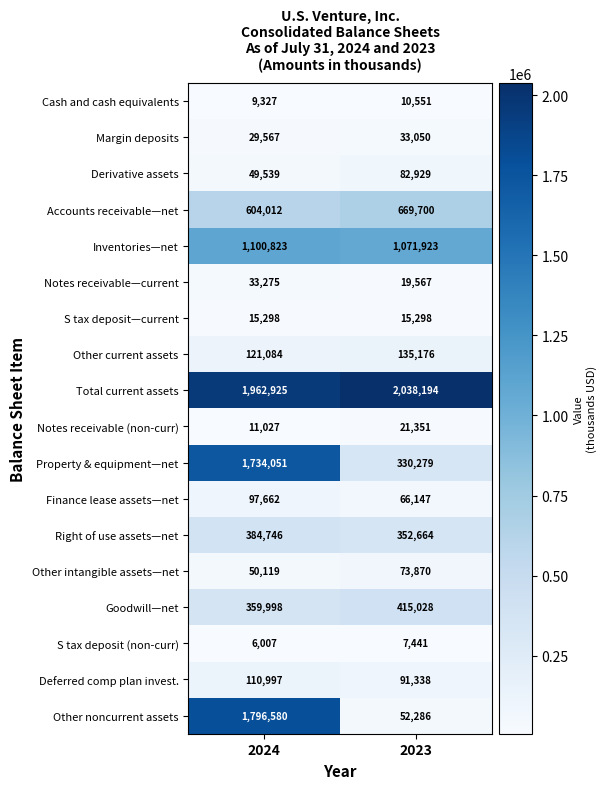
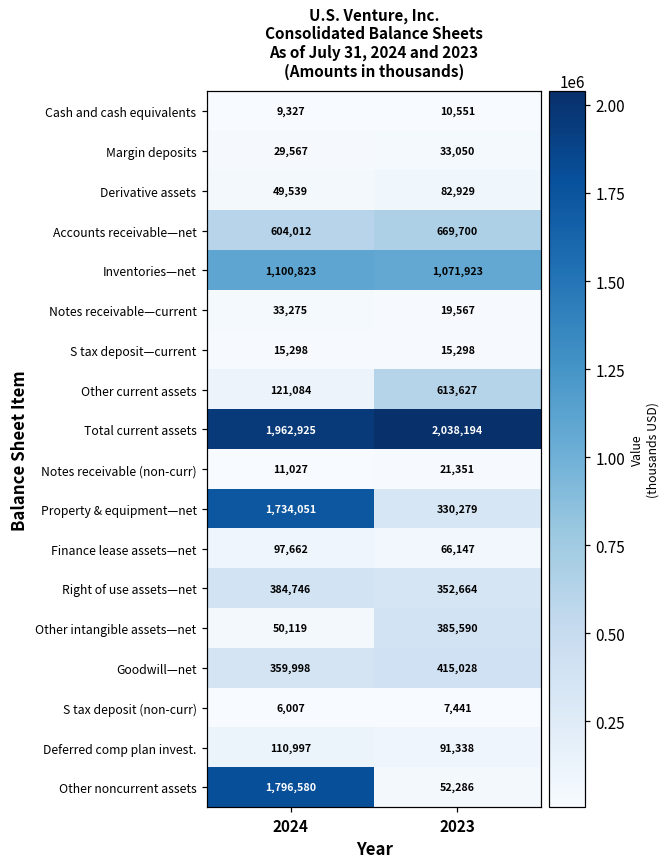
  {
    "Cash and cash equivalents": {
      "2024": "9,327",
      "2023": "10,551"
    },
    "Margin deposits": {
      "2024": "29,567",
      "2023": "33,050"
    },
    "Derivative assets": {
      "2024": "49,539",
      "2023": "82,929"
    },
    "Accounts receivable—net": {
      "2024": "604,012",
      "2023": "669,700"
    },
    "Inventories—net": {
      "2024": "1,100,823",
      "2023": "1,071,923"
    },
    "Notes receivable—current": {
      "2024": "33,275",
      "2023": "19,567"
    },
    "S tax deposit—current": {
      "2024": "15,298",
      "2023": "15,298"
    },
    "Other current assets": {
      "2024": "121,084",
-     "2023": "135,176"
+     "2023": "613,627"
    },
    "Total current assets": {
      "2024": "1,962,925",
      "2023": "2,038,194"
    },
    "Notes receivable (non-curr)": {
      "2024": "11,027",
      "2023": "21,351"
    },
    "Property & equipment—net": {
      "2024": "1,734,051",
      "2023": "330,279"
    },
    "Finance lease assets—net": {
      "2024": "97,662",
      "2023": "66,147"
    },
    "Right of use assets—net": {
      "2024": "384,746",
      "2023": "352,664"
    },
    "Other intangible assets—net": {
      "2024": "50,119",
-     "2023": "73,870"
+     "2023": "385,590"
    },
    "Goodwill—net": {
      "2024": "359,998",
      "2023": "415,028"
    },
    "S tax deposit (non-curr)": {
      "2024": "6,007",
      "2023": "7,441"
    },
    "Deferred comp plan invest.": {
      "2024": "110,997",
      "2023": "91,338"
    },
    "Other noncurrent assets": {
      "2024": "1,796,580",
      "2023": "52,286"
    }
  }
